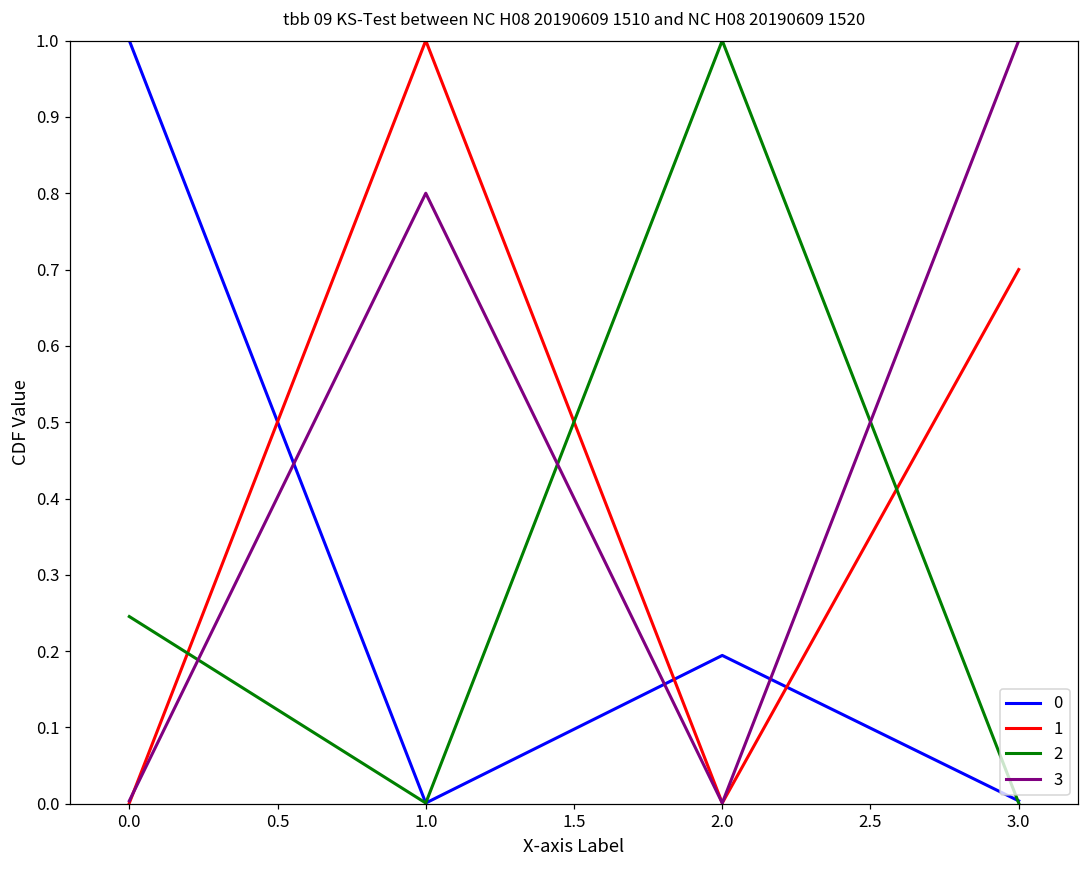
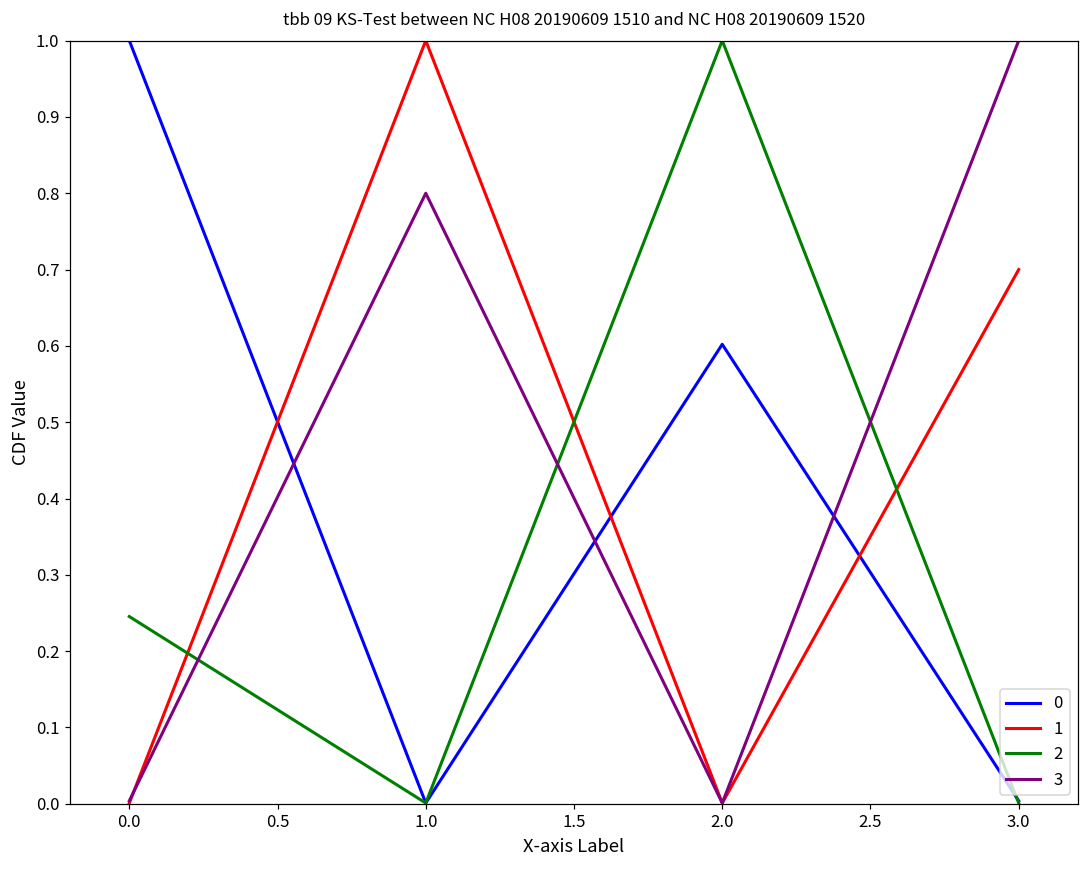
  {
    "0": {
      "0.0": 1.00,
-     "2.0": 0.19
+     "2.0": 0.60
    },
    "1": {
      "1.0": 1.00,
      "3.0": 0.70
    },
    "2": {
      "0.0": 0.25,
      "2.0": 1.00
    },
    "3": {
      "1.0": 0.80,
      "3.0": 1.00
    }
  }
